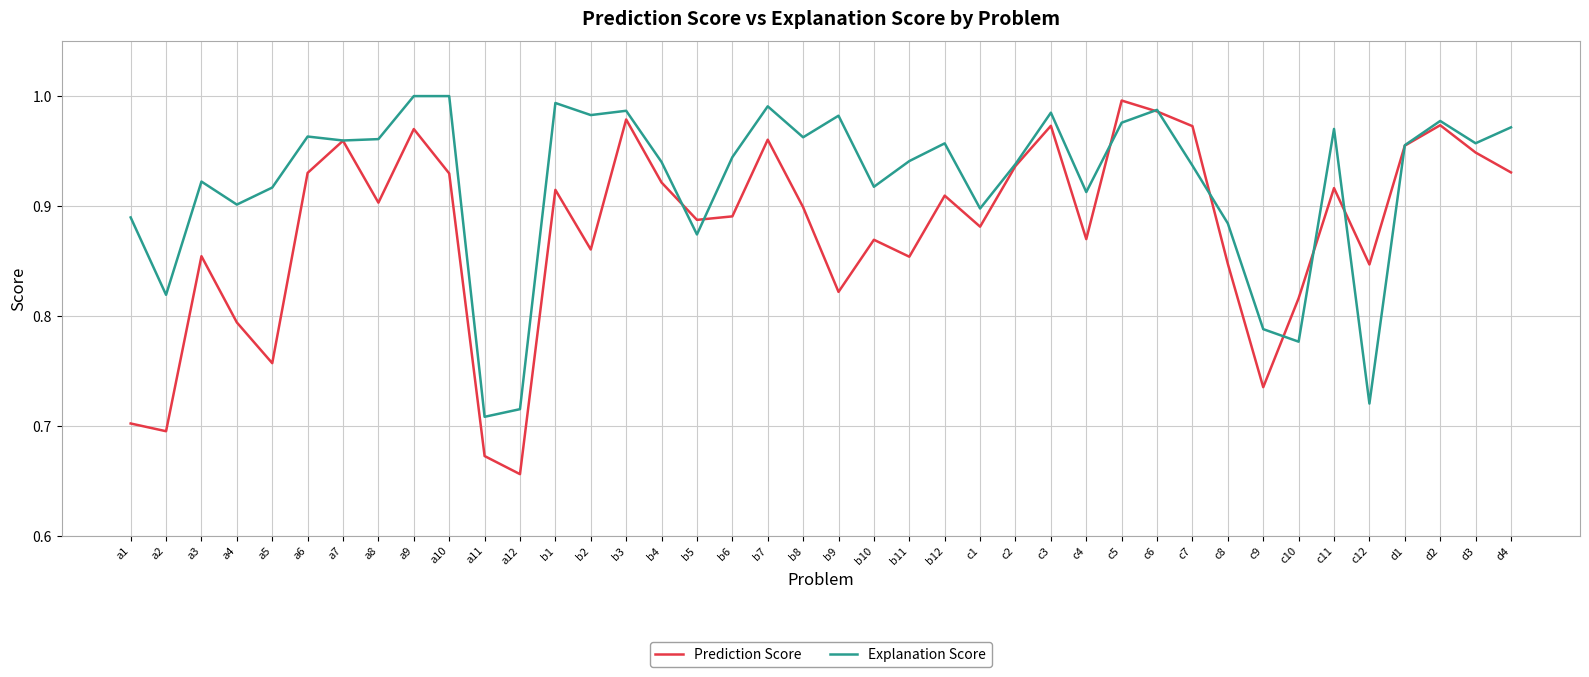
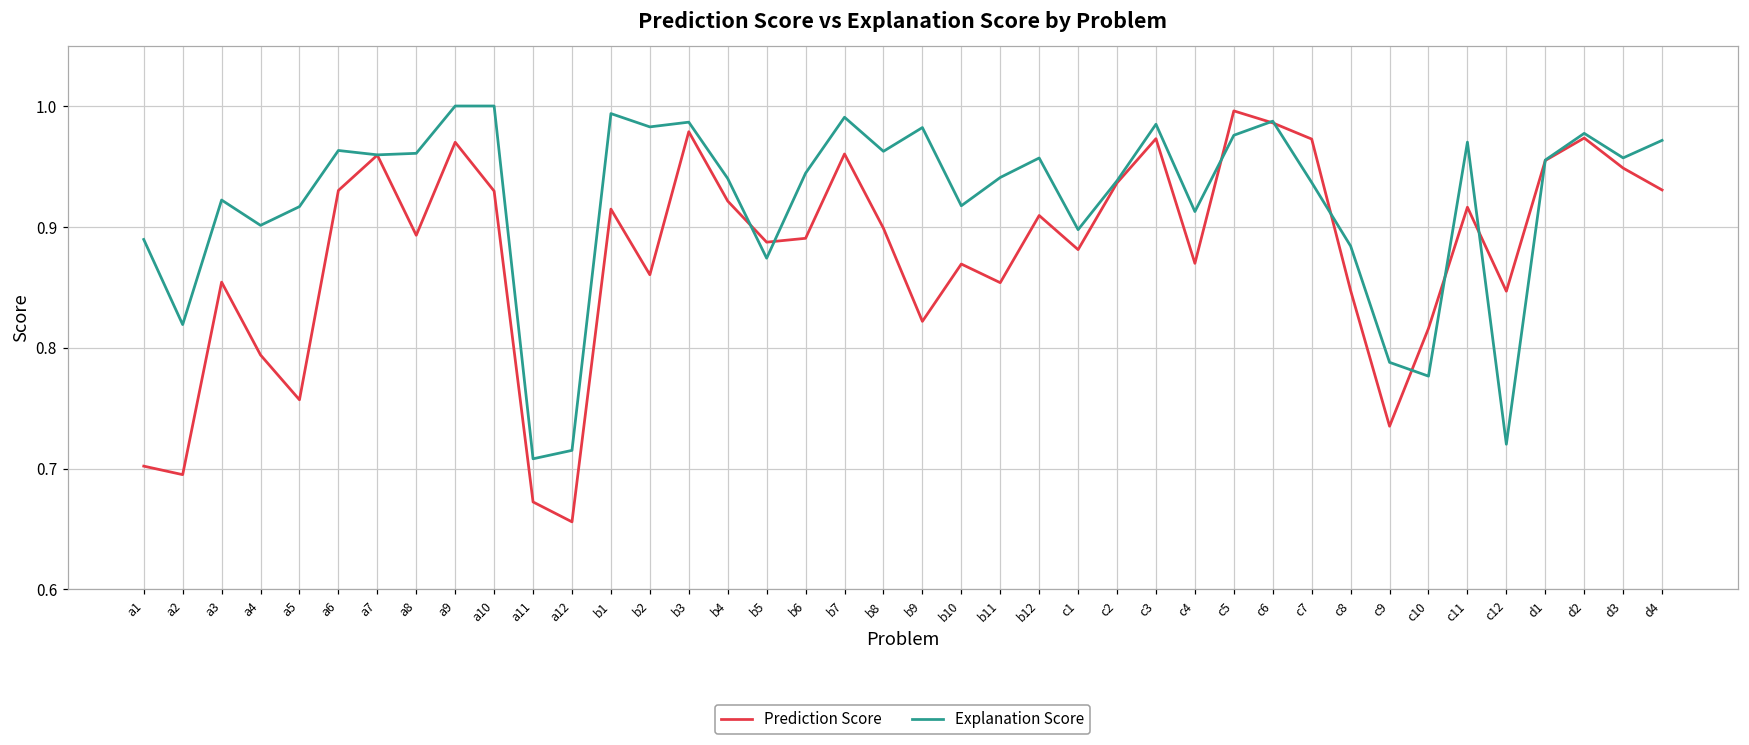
  {
    "Prediction Score": {
      "a1": 0.702,
      "a2": 0.695,
      "a3": 0.854,
      "a4": 0.794,
      "a5": 0.757,
      "a6": 0.930,
-     "a8": 0.903,
+     "a8": 0.893,
      "a9": 0.970,
      "a10": 0.930,
      "a11": 0.672,
      "a12": 0.656,
      "b1": 0.915,
      "b2": 0.860,
      "b3": 0.979,
      "b4": 0.921,
      "b5": 0.887,
      "b6": 0.891,
      "b7": 0.960,
      "b8": 0.899,
      "b9": 0.822,
      "b10": 0.869,
      "b11": 0.854,
      "b12": 0.909,
      "c1": 0.881,
      "c3": 0.973,
      "c4": 0.870,
      "c5": 0.996,
      "c7": 0.973,
      "c8": 0.847,
      "c9": 0.735,
      "c10": 0.816,
      "c11": 0.916,
      "c12": 0.847,
      "d2": 0.974,
      "d3": 0.949,
      "d4": 0.931
    },
    "Explanation Score": {
      "a1": 0.890,
      "a2": 0.819,
      "a3": 0.922,
      "a4": 0.901,
      "a5": 0.917,
      "a6": 0.963,
      "a8": 0.961,
      "a9": 1.000,
      "a10": 1.000,
      "a11": 0.708,
      "a12": 0.715,
      "b1": 0.994,
      "b2": 0.983,
      "b3": 0.987,
      "b4": 0.940,
      "b5": 0.874,
      "b6": 0.944,
      "b7": 0.991,
      "b8": 0.963,
      "b9": 0.982,
      "b10": 0.917,
      "b11": 0.941,
      "b12": 0.957,
      "c1": 0.898,
      "c3": 0.985,
      "c4": 0.913,
      "c5": 0.976,
      "c7": 0.937,
      "c8": 0.884,
      "c9": 0.788,
      "c10": 0.776,
      "c11": 0.970,
      "c12": 0.720,
      "d2": 0.977,
      "d3": 0.957,
      "d4": 0.972
    }
  }
